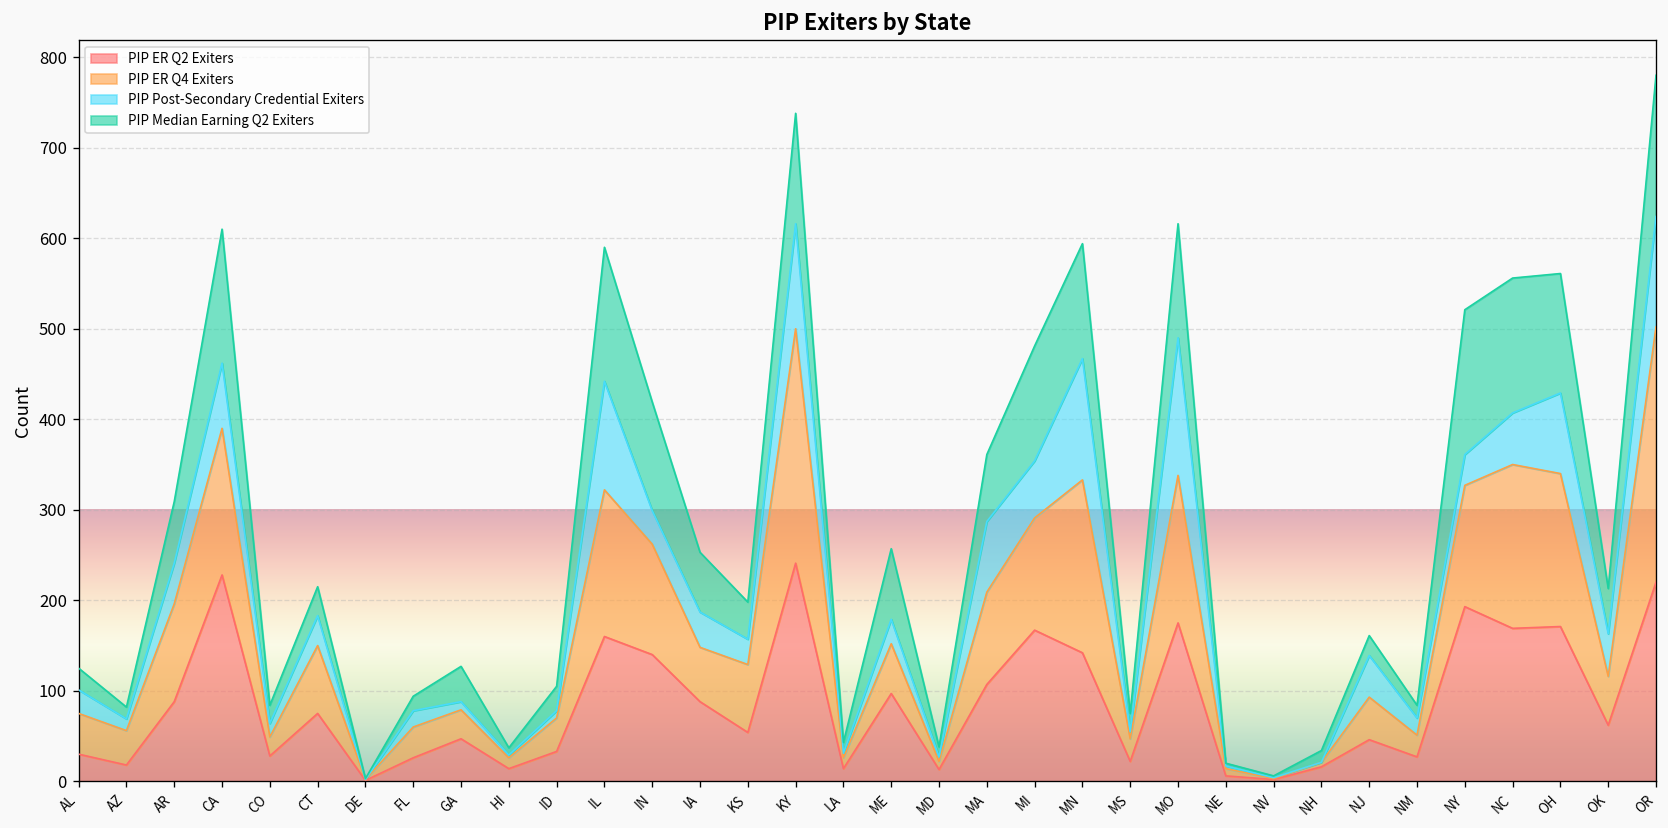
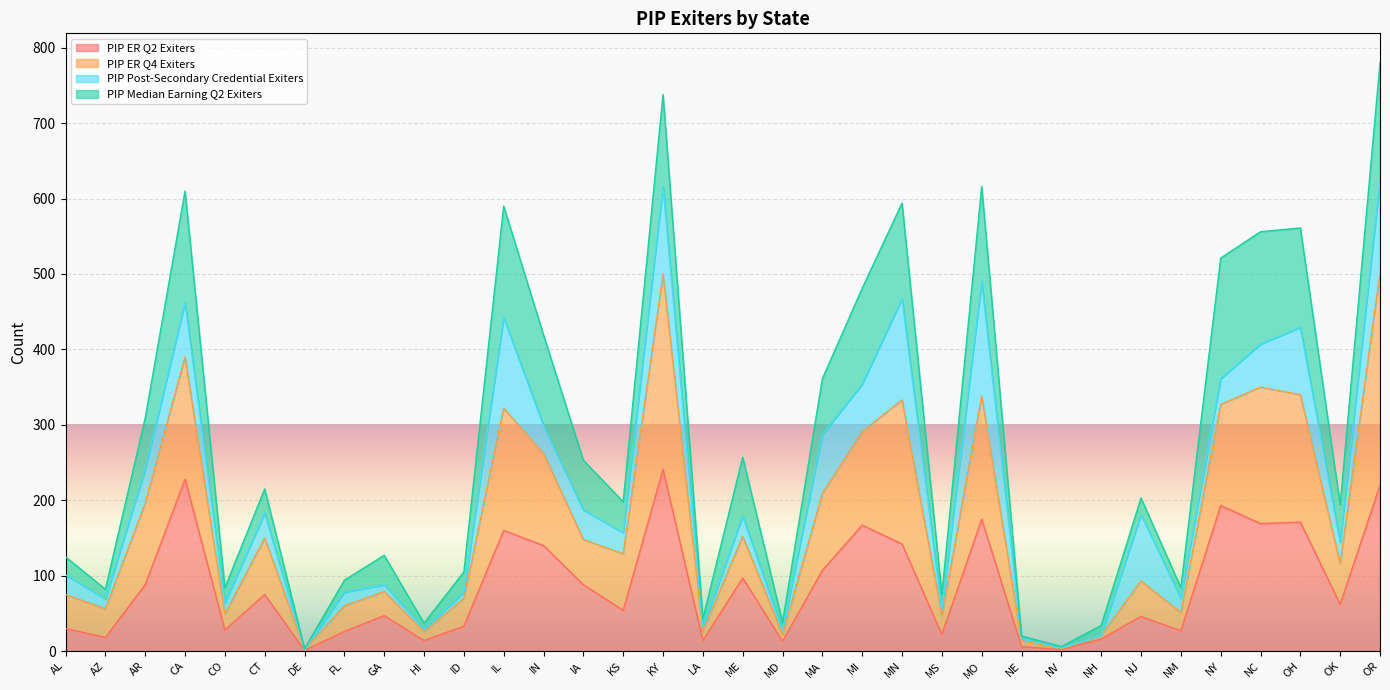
  {
    "PIP Post-Secondary Credential Exiters": {
      "AL": 30,
      "AZ": 10,
      "AR": 50,
      "CA": 70,
      "CO": 20,
      "CT": 30,
      "FL": 20,
      "GA": 10,
      "ID": 10,
      "IL": 120,
      "IN": 40,
      "IA": 40,
      "KS": 30,
      "KY": 120,
      "LA": 10,
      "ME": 30,
      "MD": 10,
      "MA": 80,
      "MI": 60,
      "MN": 130,
      "MS": 10,
      "MO": 150,
-     "NJ": 50,
+     "NJ": 90,
      "NM": 20,
      "NY": 30,
      "NC": 60,
      "OH": 90,
-     "OK": 50,
+     "OK": 30,
      "OR": 120
    },
    "PIP Median Earning Q2 Exiters": {
      "AL": 20,
      "AZ": 10,
      "AR": 70,
      "CA": 150,
      "CO": 20,
      "CT": 30,
      "FL": 20,
      "GA": 40,
      "HI": 10,
      "ID": 30,
      "IL": 150,
      "IN": 120,
      "IA": 70,
      "KS": 40,
      "KY": 120,
      "LA": 10,
      "ME": 80,
      "MD": 10,
      "MA": 70,
      "MI": 130,
      "MN": 130,
      "MS": 20,
      "MO": 130,
      "NH": 10,
      "NJ": 20,
      "NM": 10,
      "NY": 160,
      "NC": 150,
      "OH": 130,
      "OK": 50,
      "OR": 160
    }
  }
